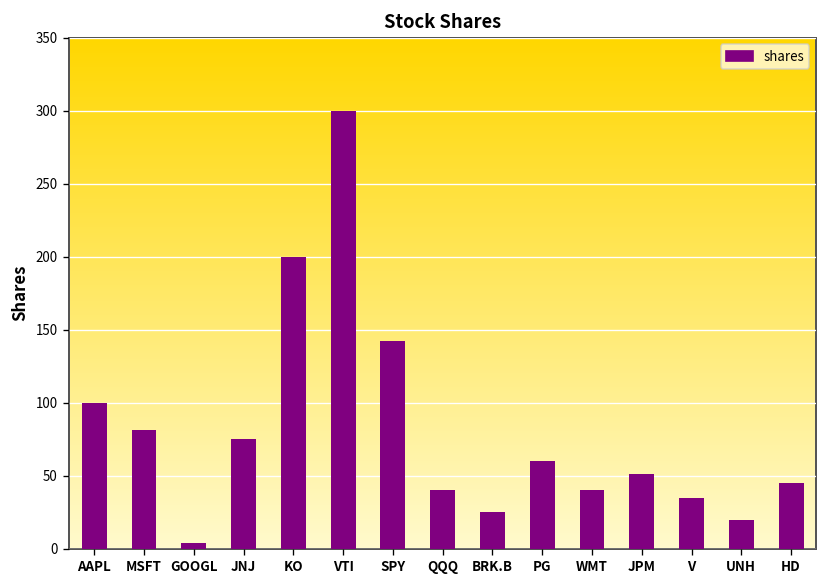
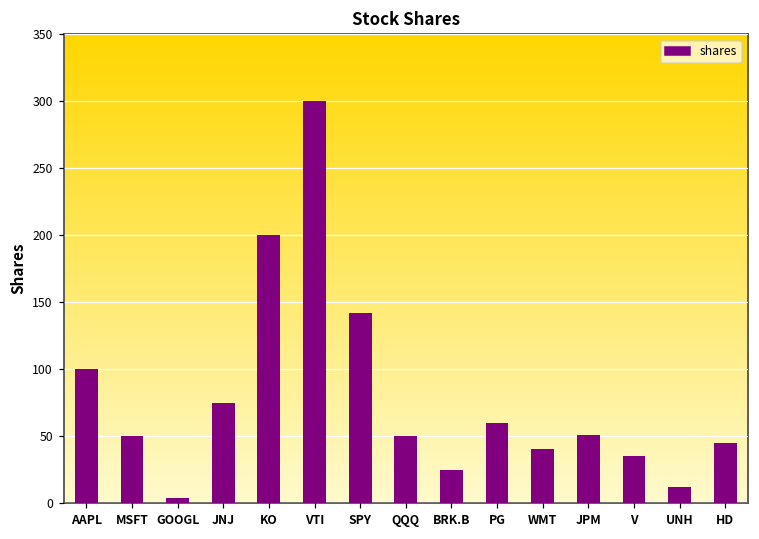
  {
    "AAPL": 100,
-   "MSFT": 81,
+   "MSFT": 50,
    "GOOGL": 4,
    "JNJ": 75,
    "KO": 200,
    "VTI": 300,
    "SPY": 142,
-   "QQQ": 40,
+   "QQQ": 50,
    "BRK.B": 25,
    "PG": 60,
    "WMT": 40,
    "JPM": 51,
    "V": 35,
-   "UNH": 20,
+   "UNH": 12,
    "HD": 45
  }
